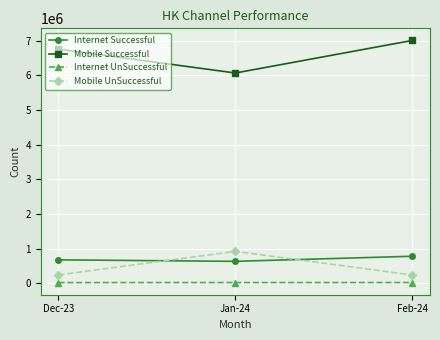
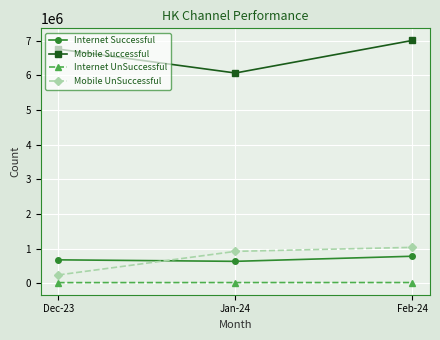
  {
    "Mobile UnSuccessful": {
      "Dec-23": 200000,
      "Jan-24": 900000,
-     "Feb-24": 200000
+     "Feb-24": 1000000
    }
  }
